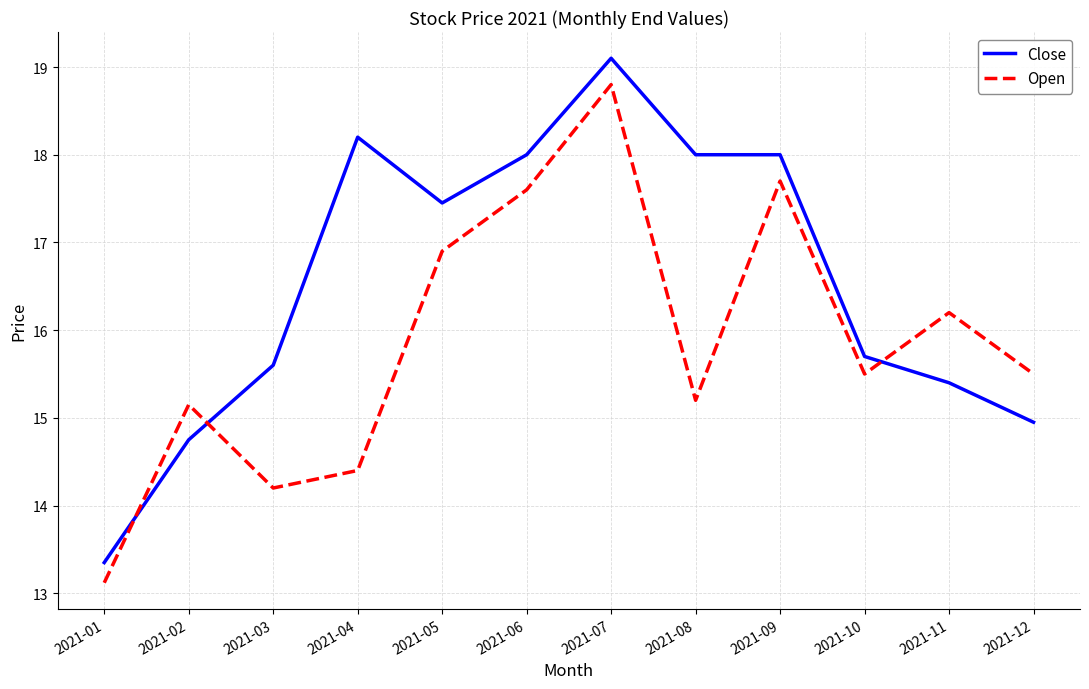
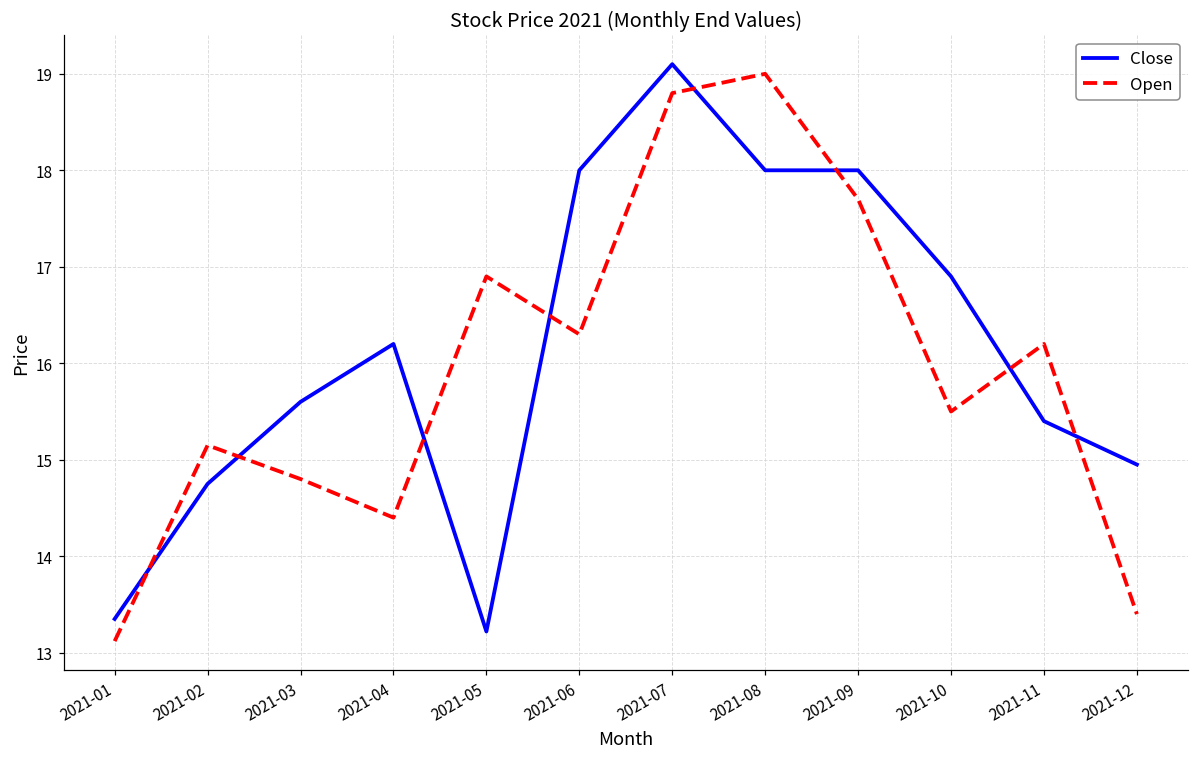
  {
    "Close": {
      "2021-01": 13.4,
      "2021-02": 14.8,
      "2021-03": 15.6,
-     "2021-04": 18.2,
-     "2021-05": 17.5,
+     "2021-04": 16.2,
+     "2021-05": 13.2,
      "2021-06": 18.0,
      "2021-07": 19.1,
      "2021-08": 18.0,
      "2021-09": 18.0,
-     "2021-10": 15.7,
+     "2021-10": 16.9,
      "2021-11": 15.4,
      "2021-12": 15.0
    },
    "Open": {
      "2021-01": 13.1,
      "2021-02": 15.2,
-     "2021-03": 14.2,
+     "2021-03": 14.8,
      "2021-04": 14.4,
      "2021-05": 16.9,
-     "2021-06": 17.6,
+     "2021-06": 16.3,
      "2021-07": 18.8,
-     "2021-08": 15.2,
+     "2021-08": 19.0,
      "2021-09": 17.7,
      "2021-10": 15.5,
      "2021-11": 16.2,
-     "2021-12": 15.5
+     "2021-12": 13.4
    }
  }
